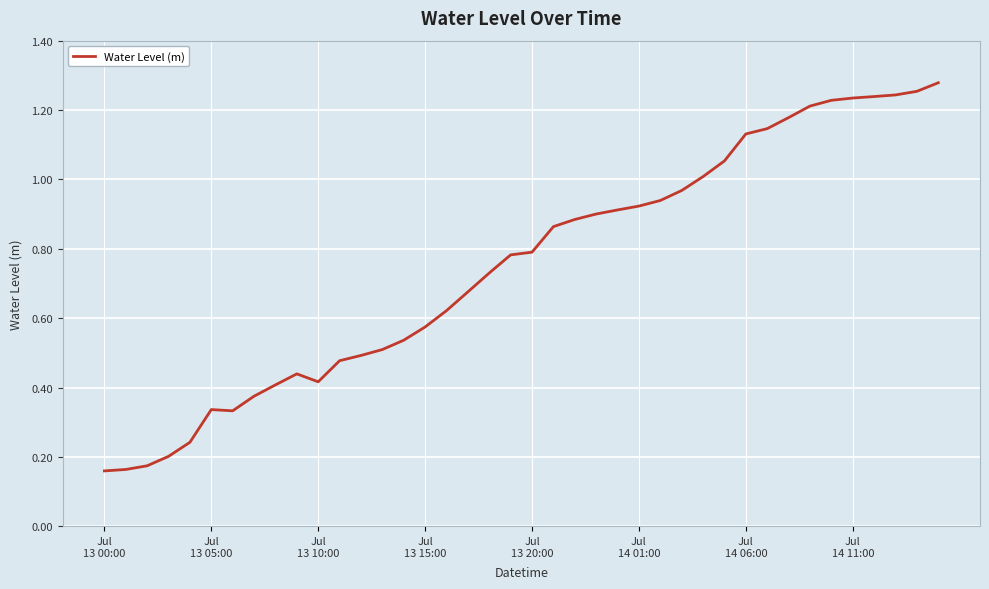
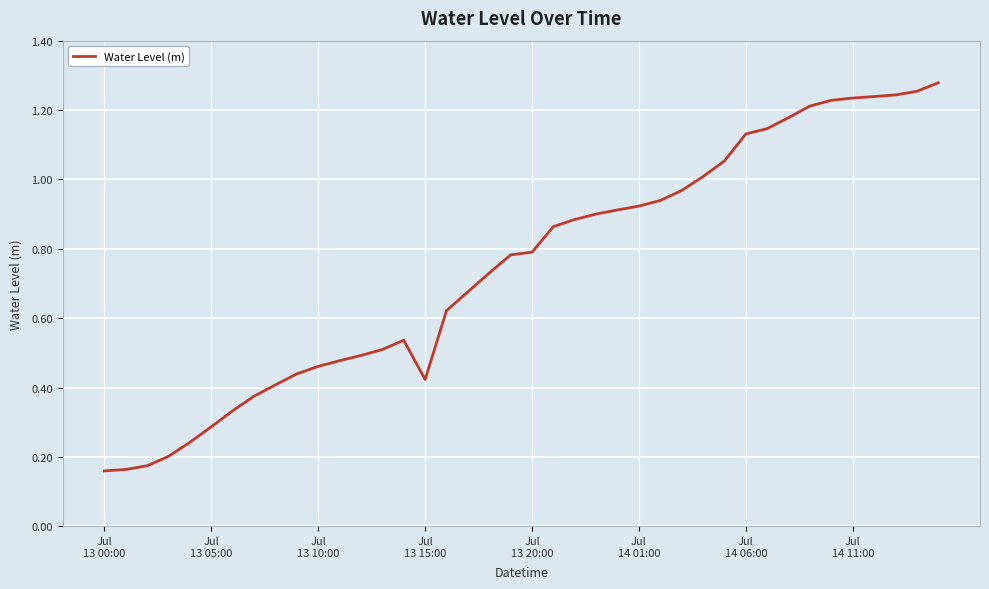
  {
    "Jul 13 00:00": 0.16,
-   "Jul 13 05:00": 0.34,
-   "Jul 13 10:00": 0.42,
-   "Jul 13 15:00": 0.57,
+   "Jul 13 05:00": 0.29,
+   "Jul 13 10:00": 0.46,
+   "Jul 13 15:00": 0.42,
    "Jul 13 20:00": 0.79,
    "Jul 14 01:00": 0.92,
    "Jul 14 06:00": 1.13,
    "Jul 14 11:00": 1.23
  }
